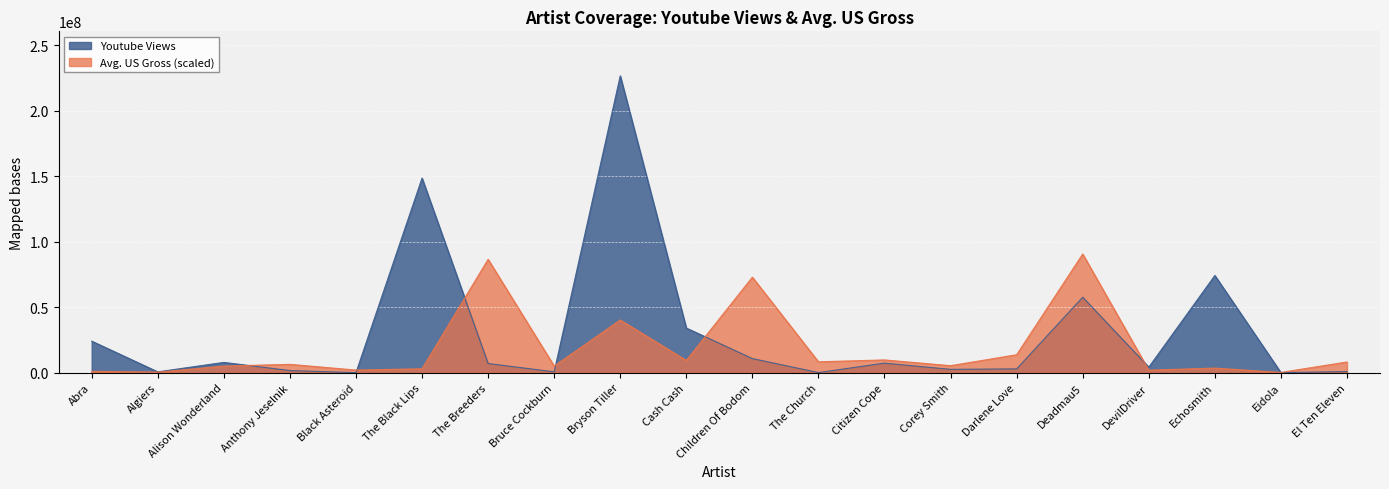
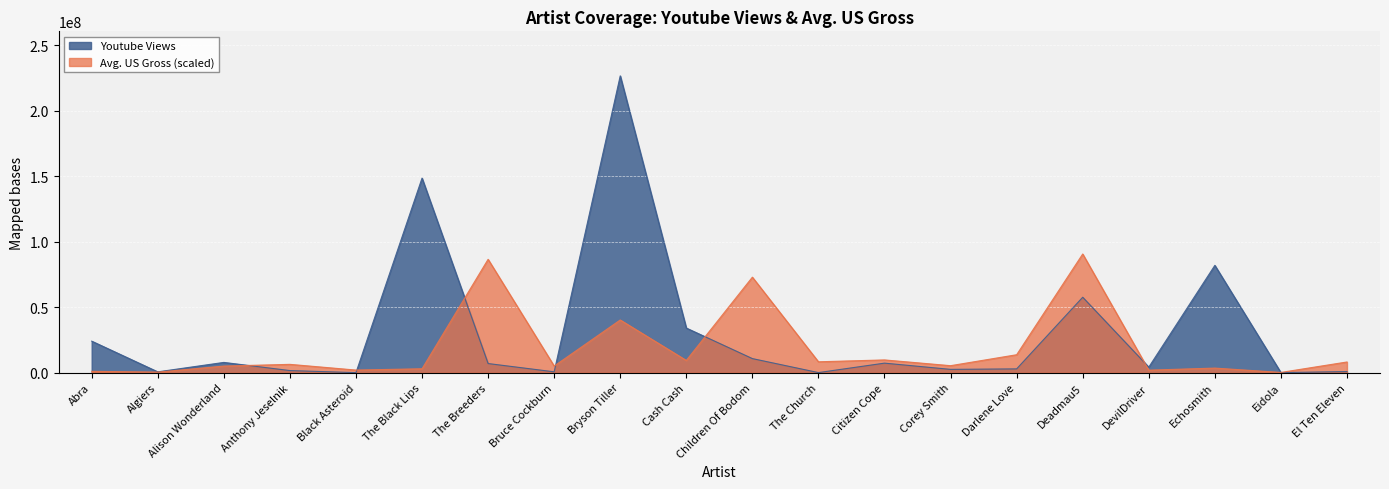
  {
    "Youtube Views": {
      "Abra": 24000000,
      "Alison Wonderland": 8000000,
      "Anthony Jeselnik": 2000000,
      "The Black Lips": 149000000,
      "The Breeders": 7000000,
      "Bruce Cockburn": 1000000,
      "Bryson Tiller": 227000000,
      "Cash Cash": 34000000,
      "Children Of Bodom": 11000000,
      "The Church": 0,
      "Citizen Cope": 7000000,
      "Corey Smith": 3000000,
      "Darlene Love": 3000000,
      "Deadmau5": 58000000,
      "DevilDriver": 4000000,
-     "Echosmith": 74000000,
+     "Echosmith": 82000000,
      "El Ten Eleven": 1000000
    },
    "Avg. US Gross (scaled)": {
      "Abra": 1000000,
      "Alison Wonderland": 5000000,
      "Anthony Jeselnik": 6000000,
      "The Black Lips": 3000000,
      "The Breeders": 87000000,
      "Bruce Cockburn": 5000000,
      "Bryson Tiller": 40000000,
      "Cash Cash": 9000000,
      "Children Of Bodom": 73000000,
      "The Church": 8000000,
      "Citizen Cope": 10000000,
      "Corey Smith": 5000000,
      "Darlene Love": 14000000,
      "Deadmau5": 91000000,
      "DevilDriver": 2000000,
      "Echosmith": 4000000,
      "El Ten Eleven": 8000000
    }
  }
